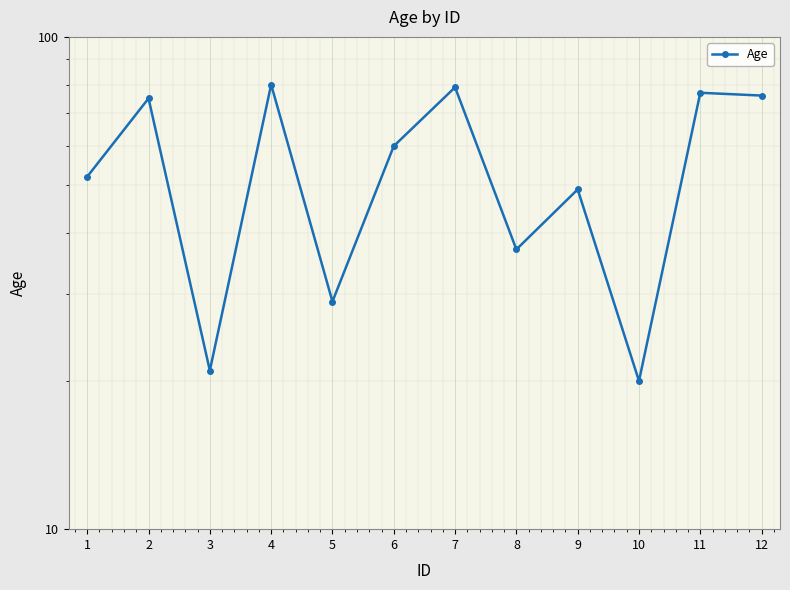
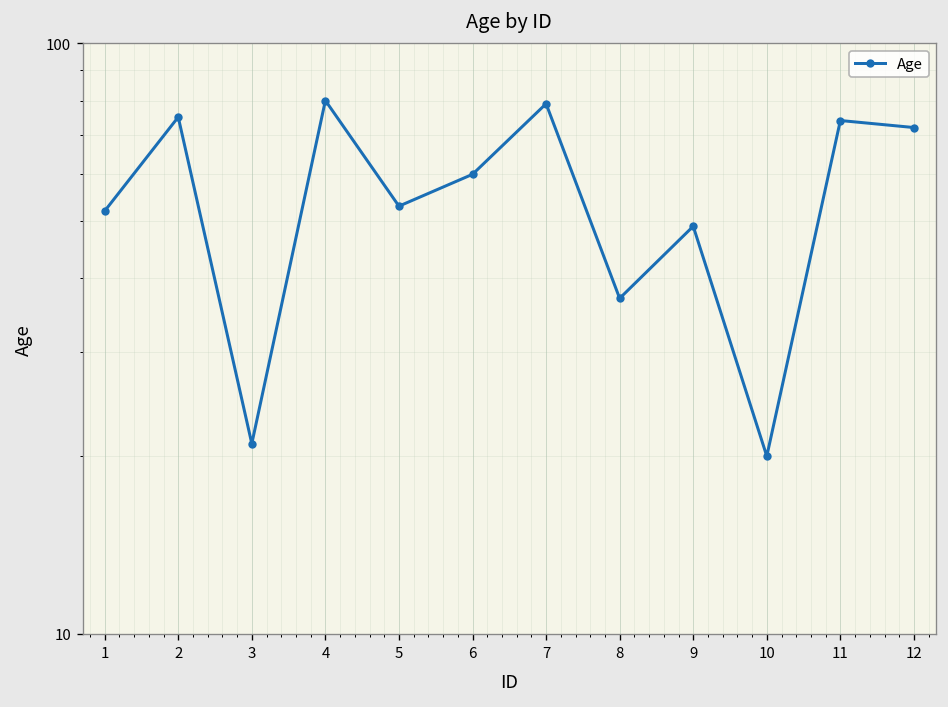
  {
    "1": 52,
    "2": 75,
    "3": 21,
    "4": 80,
-   "5": 29,
+   "5": 53,
    "6": 60,
    "7": 79,
    "8": 37,
    "9": 49,
    "10": 20,
-   "11": 77,
-   "12": 76
+   "11": 74,
+   "12": 72
  }
